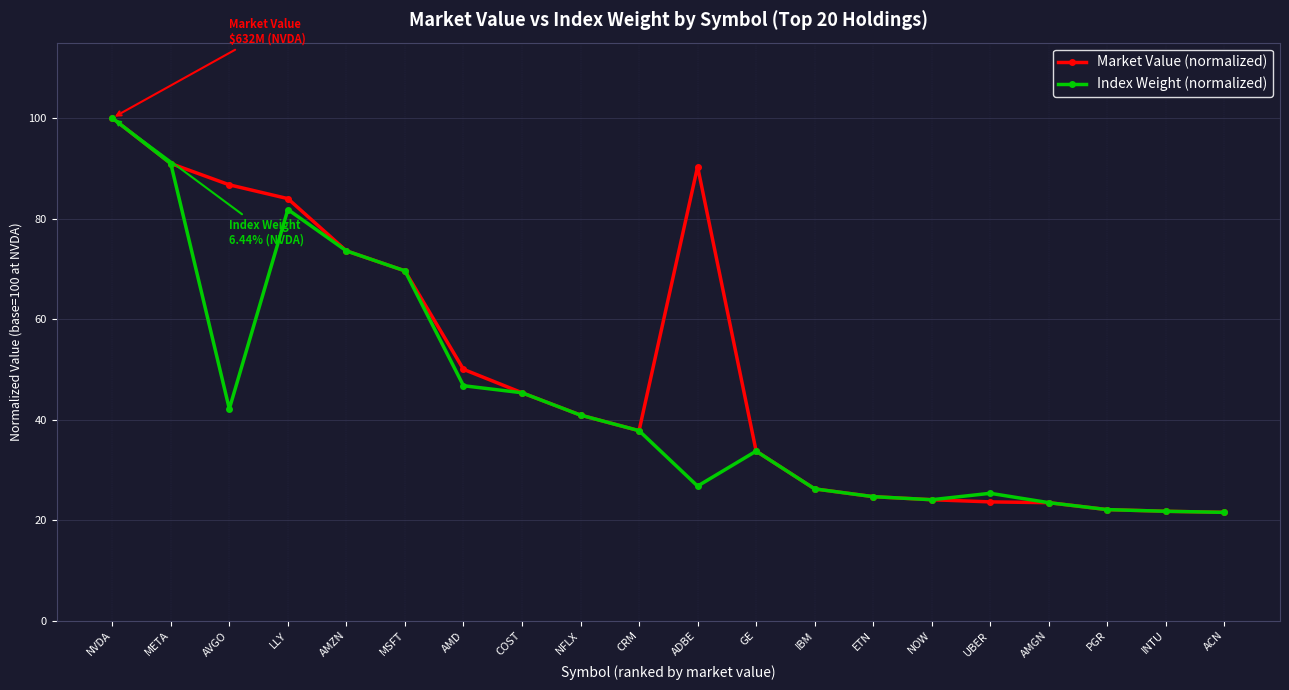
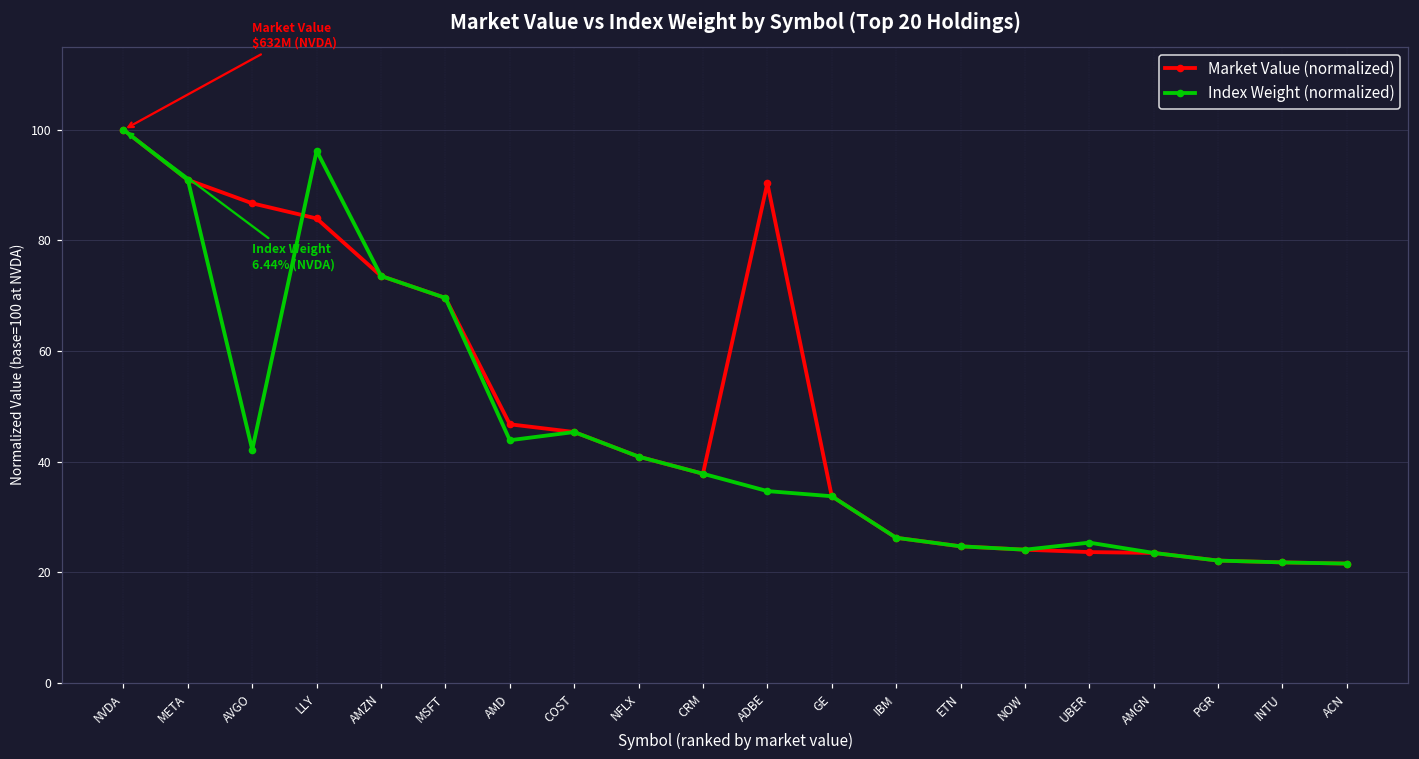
  {
    "Market Value (normalized)": {
-     "AMD": 50,
+     "AMD": 47,
      "ADBE": 90,
      "UBER": 24
    },
    "Index Weight (normalized)": {
      "AVGO": 42,
-     "LLY": 82,
-     "AMD": 47,
-     "ADBE": 27,
+     "LLY": 96,
+     "AMD": 44,
+     "ADBE": 35,
      "UBER": 25
    }
  }
